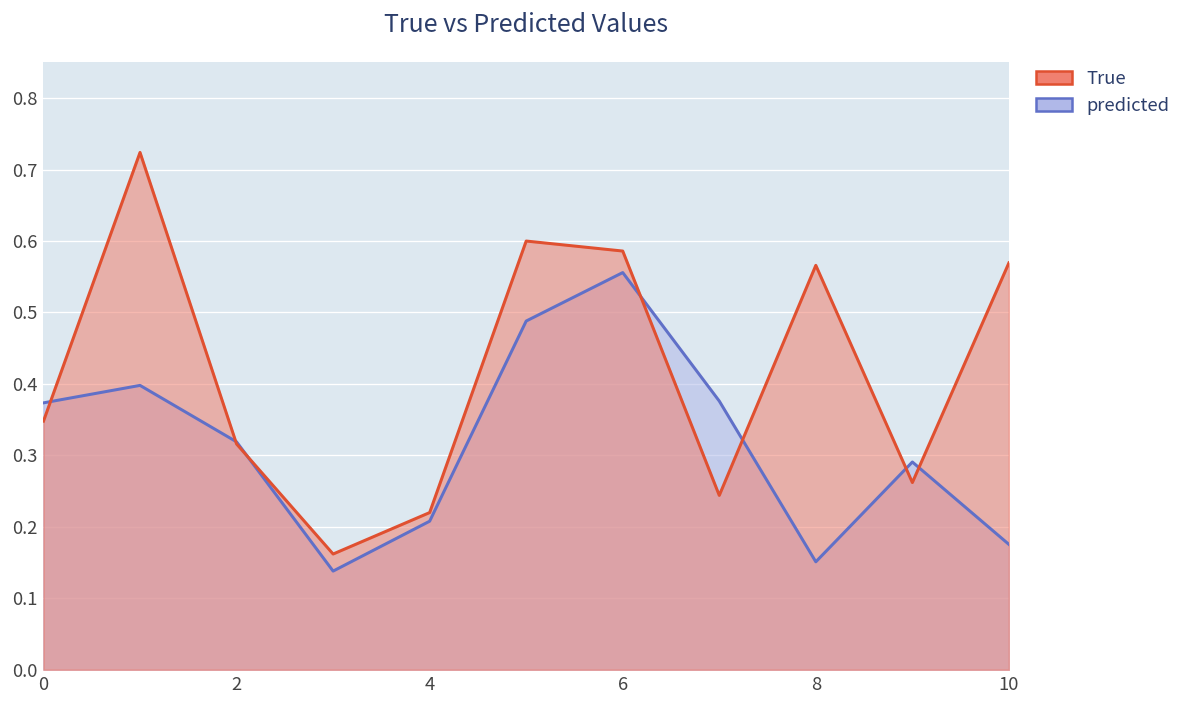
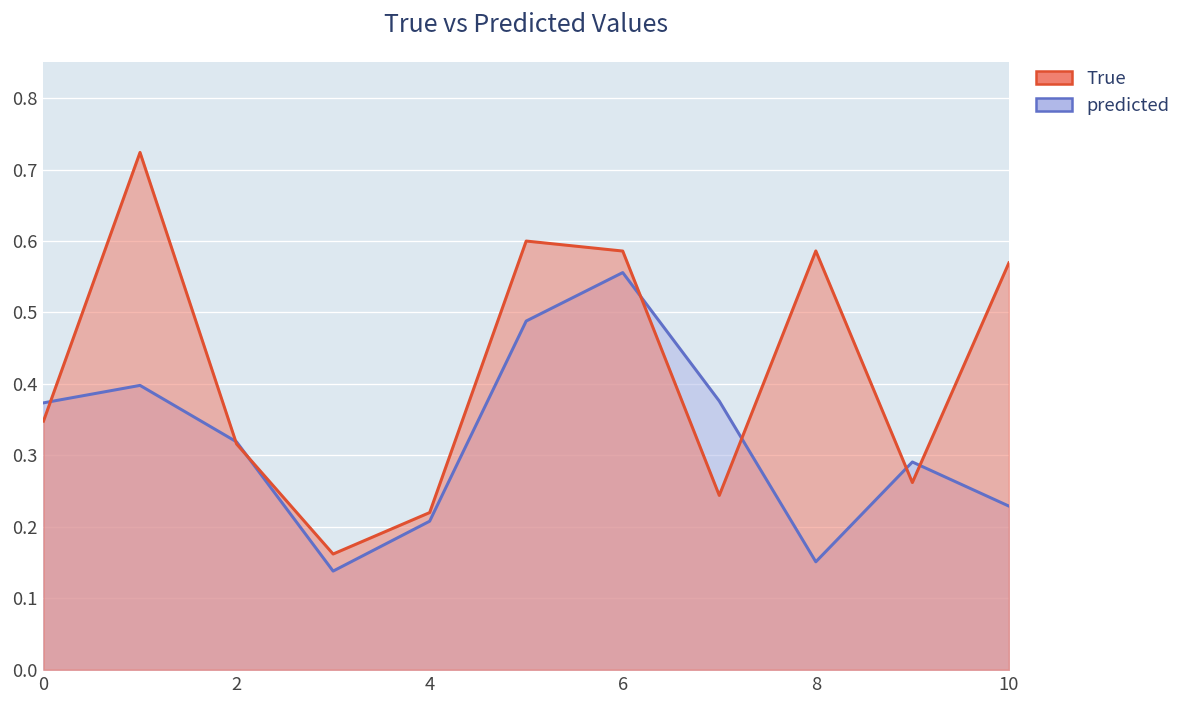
  {
    "predicted": {
      "0": 0.37,
      "4": 0.21,
      "6": 0.56,
      "8": 0.15,
-     "10": 0.18
+     "10": 0.23
    },
    "True": {
      "0": 0.35,
      "4": 0.22,
      "6": 0.59,
-     "8": 0.57,
+     "8": 0.59,
      "10": 0.57
    }
  }
